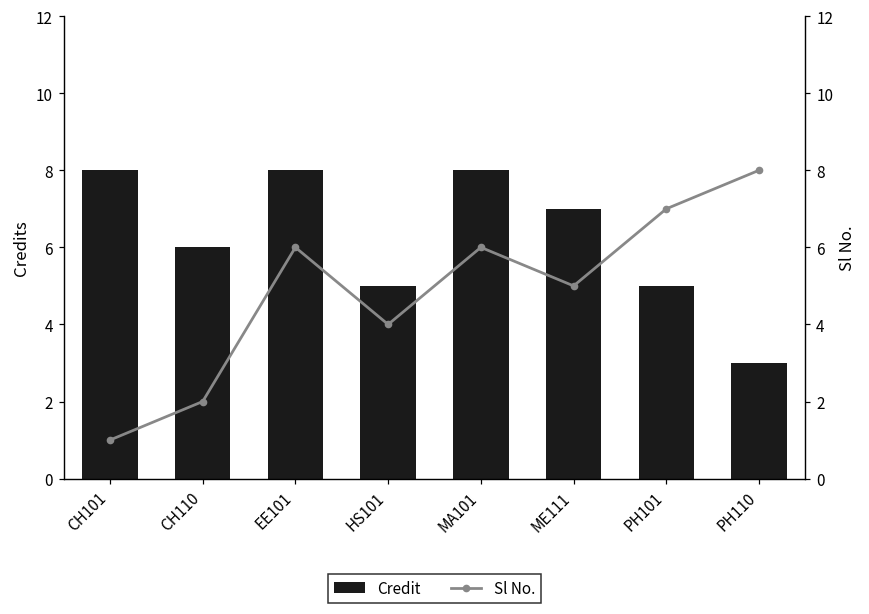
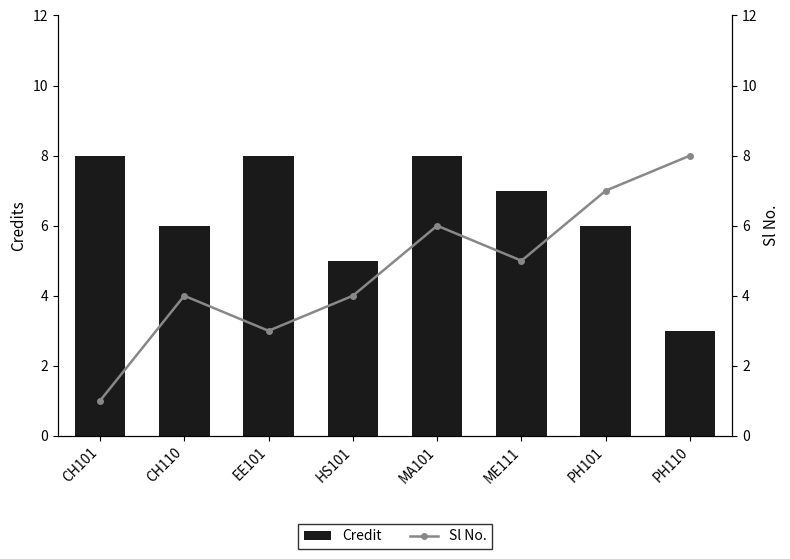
  {
    "Credit": {
      "CH101": 8,
      "CH110": 6,
      "EE101": 8,
      "HS101": 5,
      "MA101": 8,
      "ME111": 7,
-     "PH101": 5,
+     "PH101": 6,
      "PH110": 3
    },
    "Sl No.": {
      "CH101": 1,
-     "CH110": 2,
-     "EE101": 6,
+     "CH110": 4,
+     "EE101": 3,
      "HS101": 4,
      "MA101": 6,
      "ME111": 5,
      "PH101": 7,
      "PH110": 8
    }
  }
